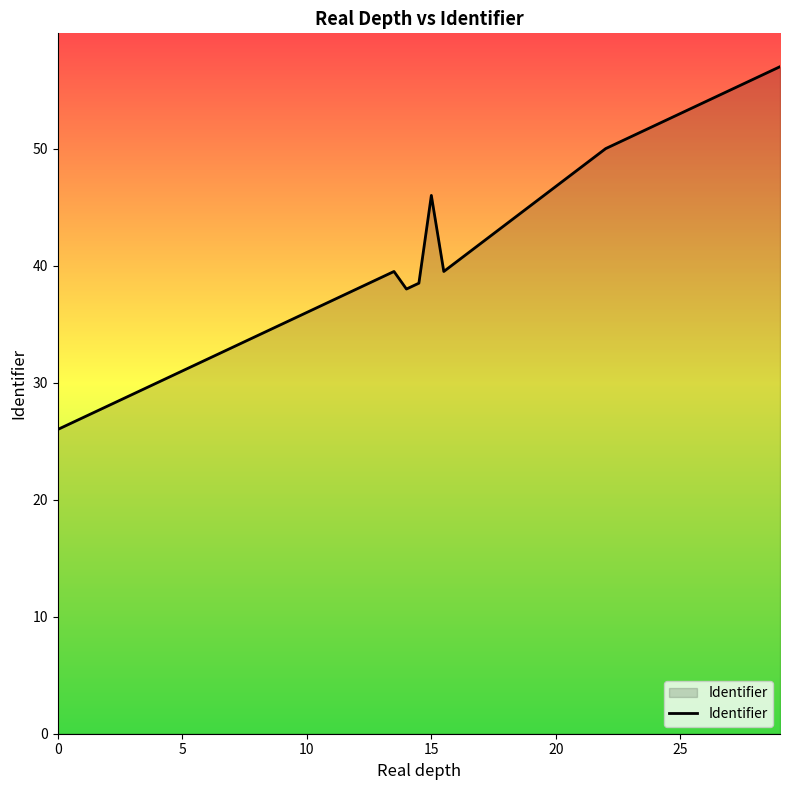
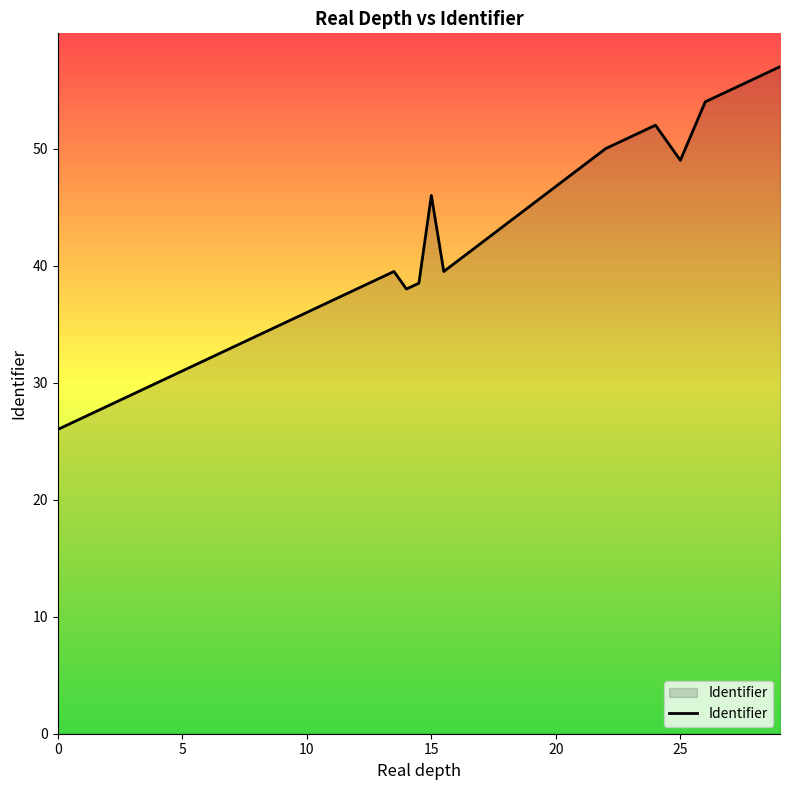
  {
    "0": 26,
    "5": 31,
    "10": 36,
    "15": 46,
-   "25": 53
+   "25": 49
  }
